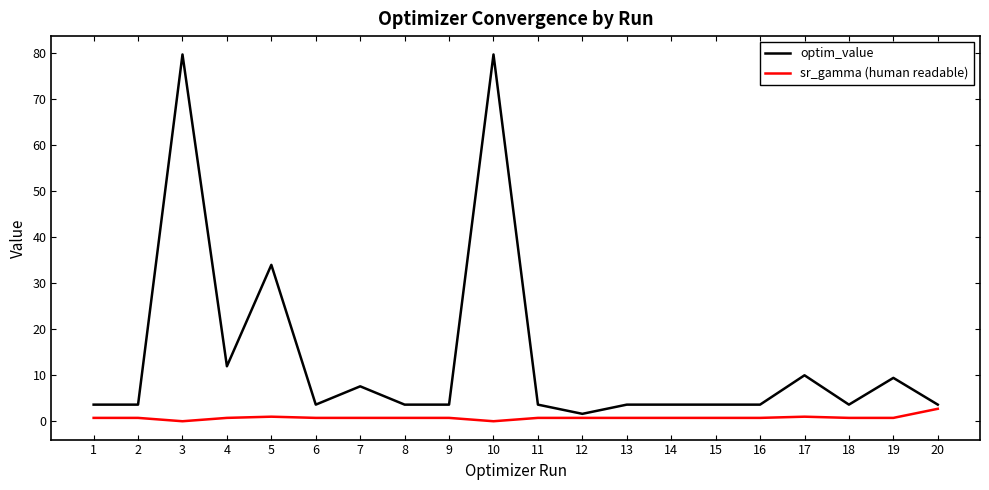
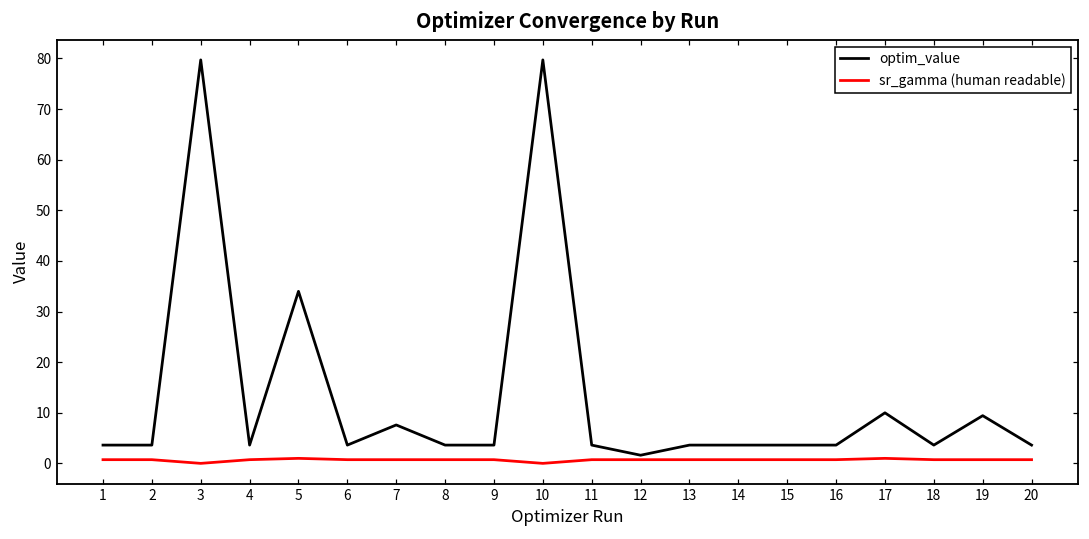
  {
    "optim_value": {
      "1": 4,
      "2": 4,
      "3": 80,
-     "4": 12,
+     "4": 4,
      "5": 34,
      "6": 4,
      "7": 8,
      "8": 4,
      "9": 4,
      "10": 80,
      "11": 4,
      "12": 2,
      "13": 4,
      "14": 4,
      "15": 4,
      "16": 4,
      "17": 10,
      "18": 4,
      "19": 9,
      "20": 4
    },
    "sr_gamma (human readable)": {
      "1": 1,
      "2": 1,
      "3": 0,
      "4": 1,
      "5": 1,
      "6": 1,
      "7": 1,
      "8": 1,
      "9": 1,
      "10": 0,
      "11": 1,
      "12": 1,
      "13": 1,
      "14": 1,
      "15": 1,
      "16": 1,
      "17": 1,
      "18": 1,
      "19": 1,
-     "20": 3
+     "20": 1
    }
  }
